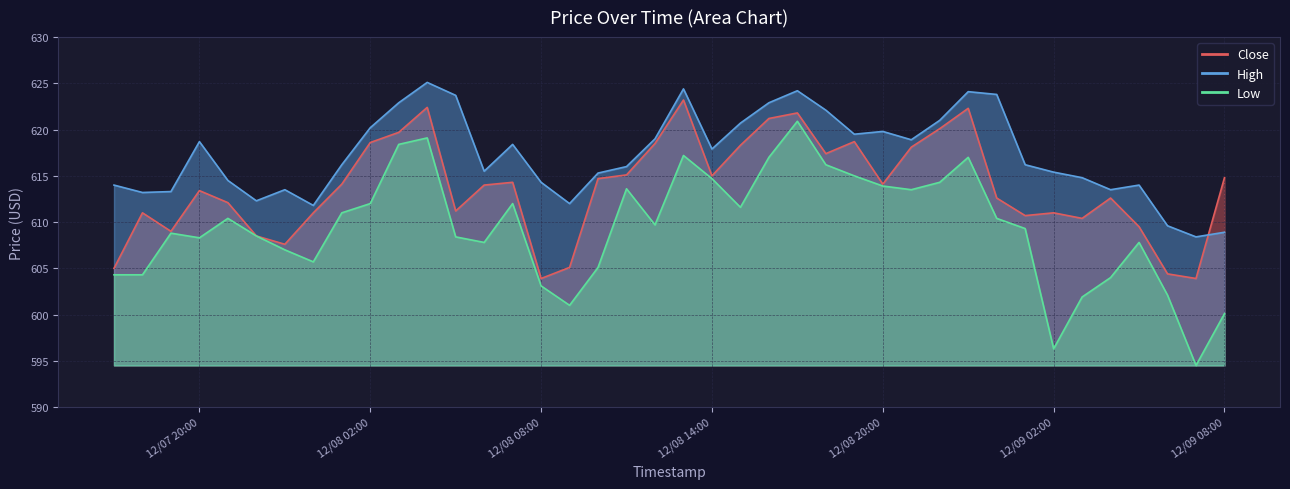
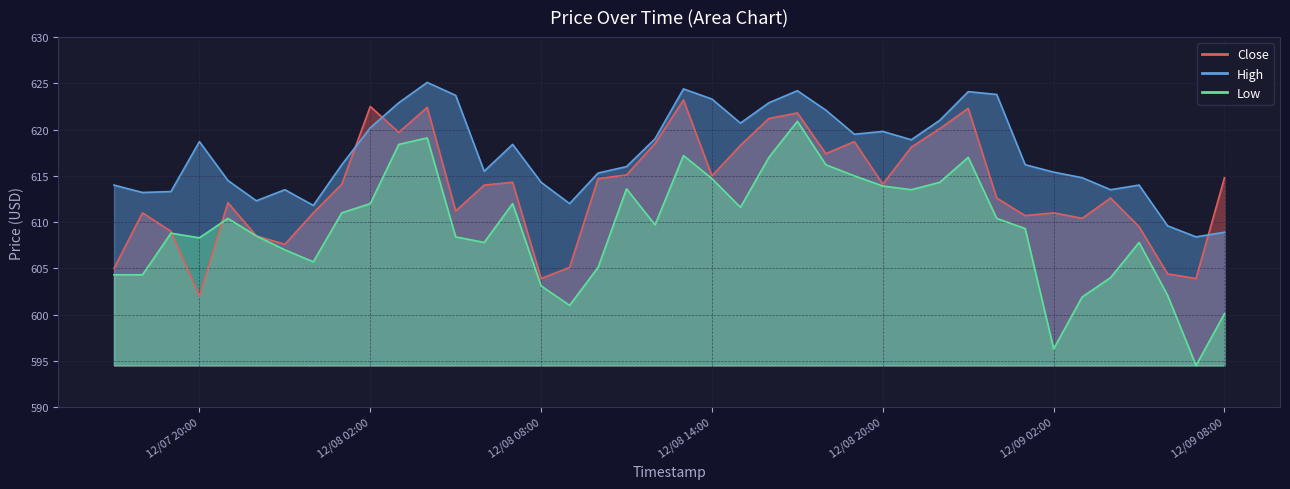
  {
    "Close": {
-     "12/07 20:00": 613,
-     "12/08 02:00": 619,
+     "12/07 20:00": 602,
+     "12/08 02:00": 623,
      "12/08 08:00": 604,
      "12/08 14:00": 615,
      "12/09 02:00": 611,
      "12/09 08:00": 615
    },
    "High": {
      "12/07 20:00": 619,
      "12/08 02:00": 620,
      "12/08 08:00": 614,
-     "12/08 14:00": 618,
+     "12/08 14:00": 623,
      "12/08 20:00": 620,
      "12/09 02:00": 615,
      "12/09 08:00": 609
    },
    "Low": {
      "12/07 20:00": 608,
      "12/08 02:00": 612,
      "12/08 08:00": 603,
      "12/08 14:00": 615,
      "12/09 02:00": 596,
      "12/09 08:00": 600
    }
  }
